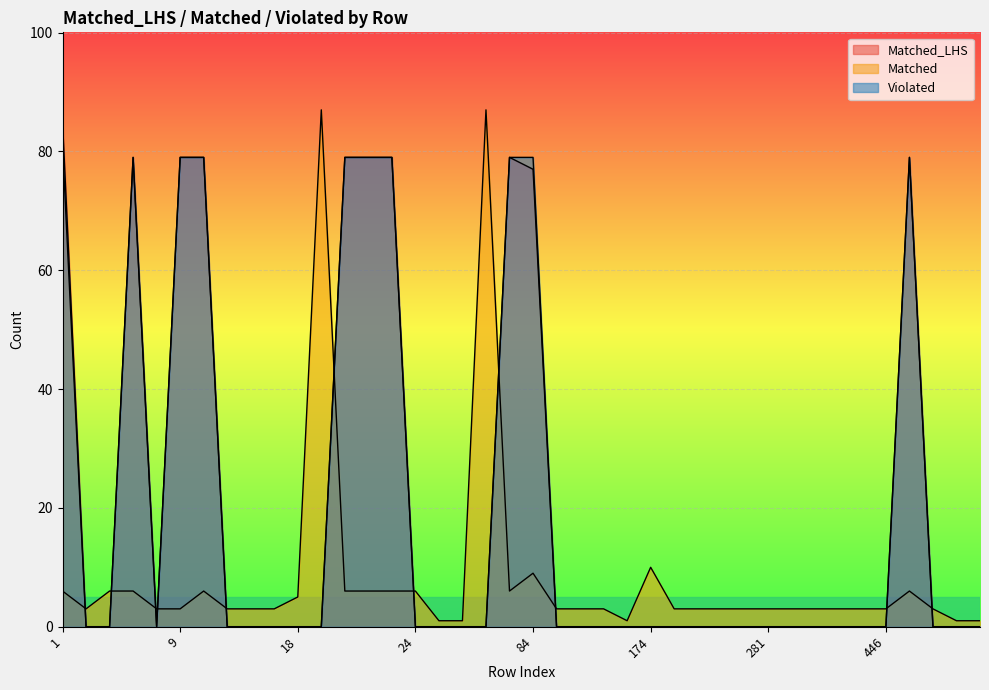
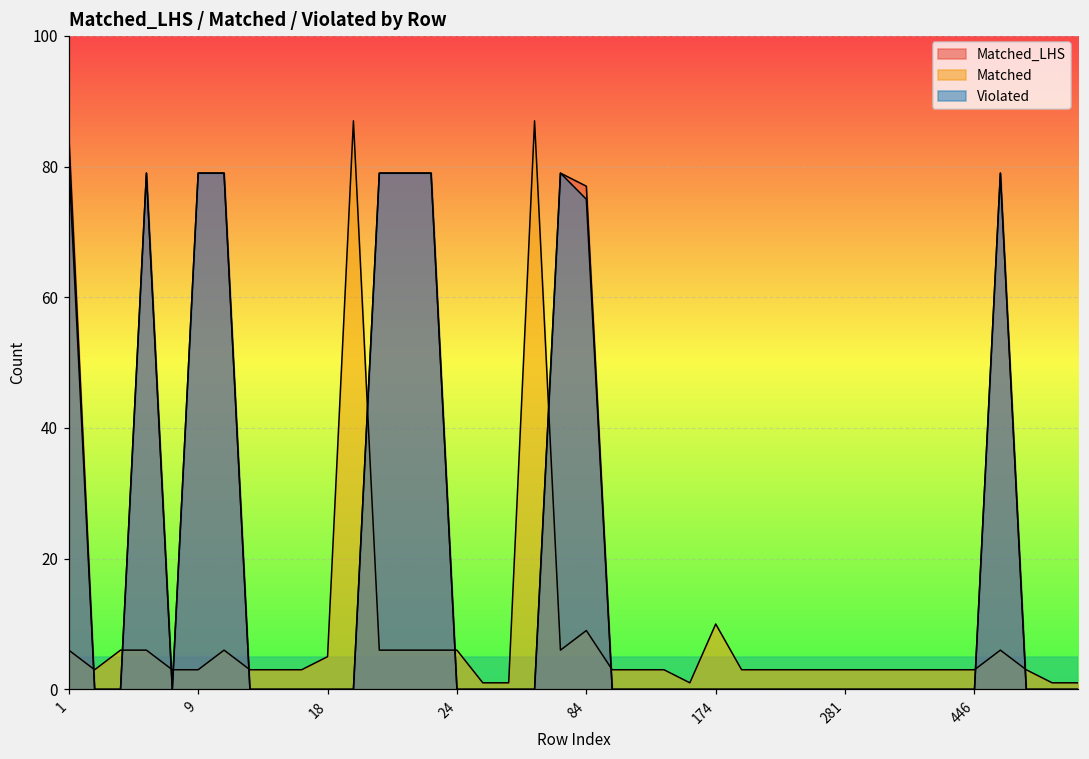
  {
    "Matched_LHS": {
      "1": 85,
      "84": 77
    },
    "Matched": {
      "1": 6,
      "24": 6,
      "84": 9,
      "174": 10
    },
    "Violated": {
      "1": 81,
-     "84": 79
+     "84": 75
    }
  }
